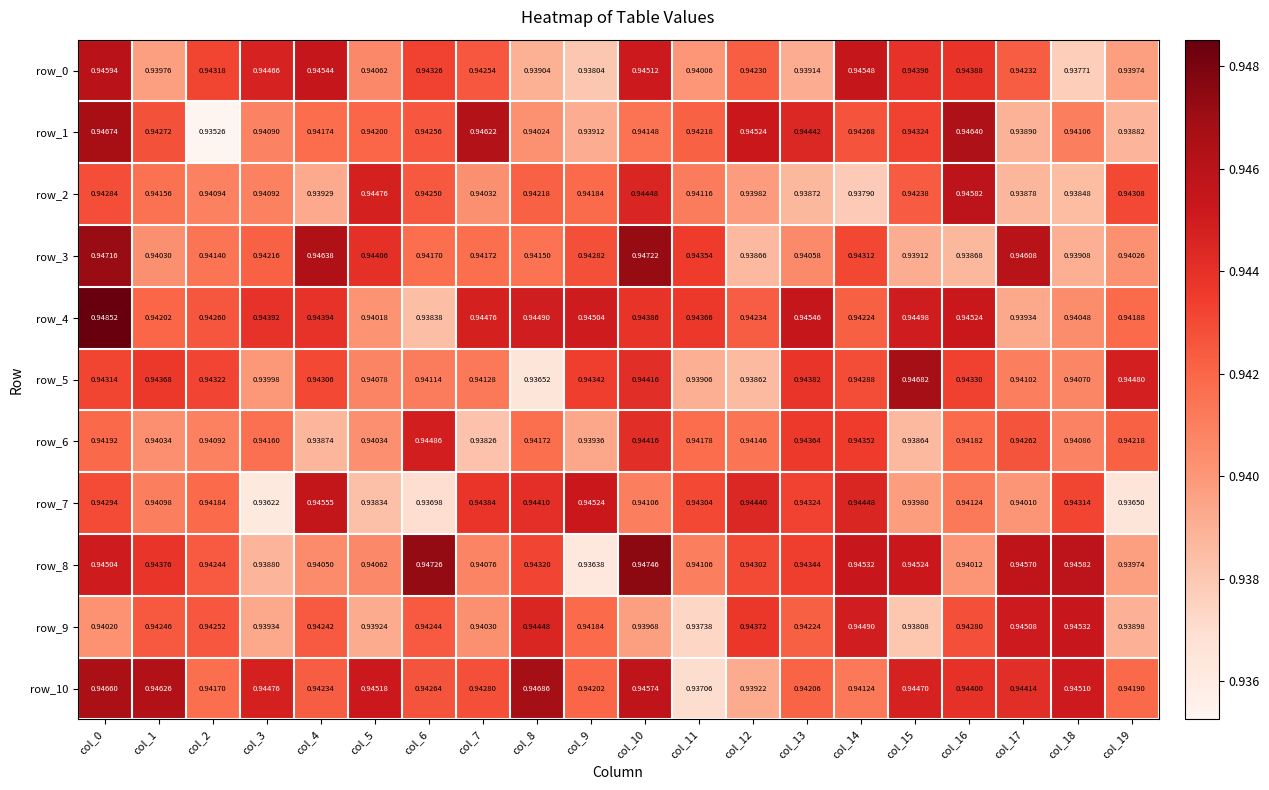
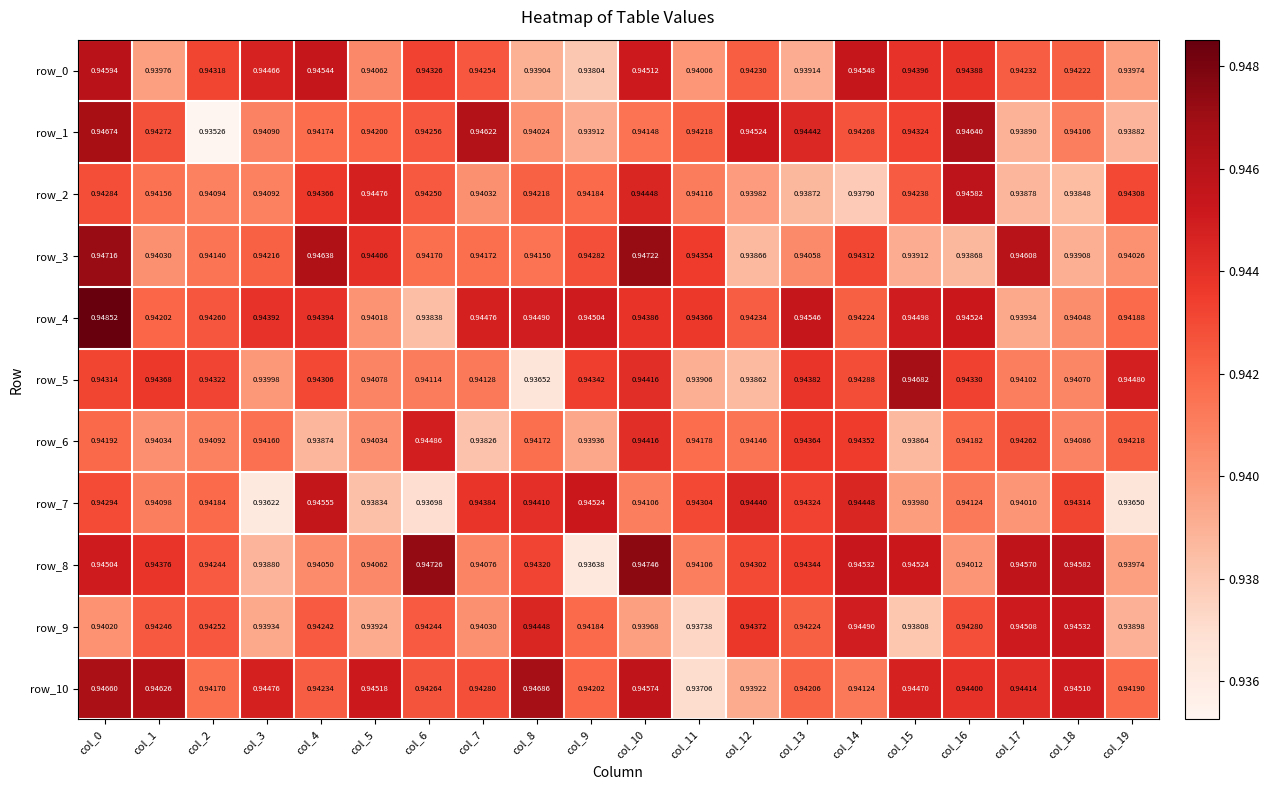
  {
    "row_0": {
      "col_0": 0.94594,
      "col_1": 0.93976,
      "col_2": 0.94318,
      "col_3": 0.94466,
      "col_4": 0.94544,
      "col_5": 0.94062,
      "col_6": 0.94326,
      "col_7": 0.94254,
      "col_8": 0.93904,
      "col_9": 0.93804,
      "col_10": 0.94512,
      "col_11": 0.94006,
      "col_12": 0.94230,
      "col_13": 0.93914,
      "col_14": 0.94548,
      "col_15": 0.94396,
      "col_16": 0.94388,
      "col_17": 0.94232,
-     "col_18": 0.93771,
+     "col_18": 0.94222,
      "col_19": 0.93974
    },
    "row_2": {
      "col_0": 0.94284,
      "col_1": 0.94156,
      "col_2": 0.94094,
      "col_3": 0.94092,
-     "col_4": 0.93929,
+     "col_4": 0.94366,
      "col_5": 0.94476,
      "col_6": 0.94250,
      "col_7": 0.94032,
      "col_8": 0.94218,
      "col_9": 0.94184,
      "col_10": 0.94448,
      "col_11": 0.94116,
      "col_12": 0.93982,
      "col_13": 0.93872,
      "col_14": 0.93790,
      "col_15": 0.94238,
      "col_16": 0.94582,
      "col_17": 0.93878,
      "col_18": 0.93848,
      "col_19": 0.94308
    }
  }
